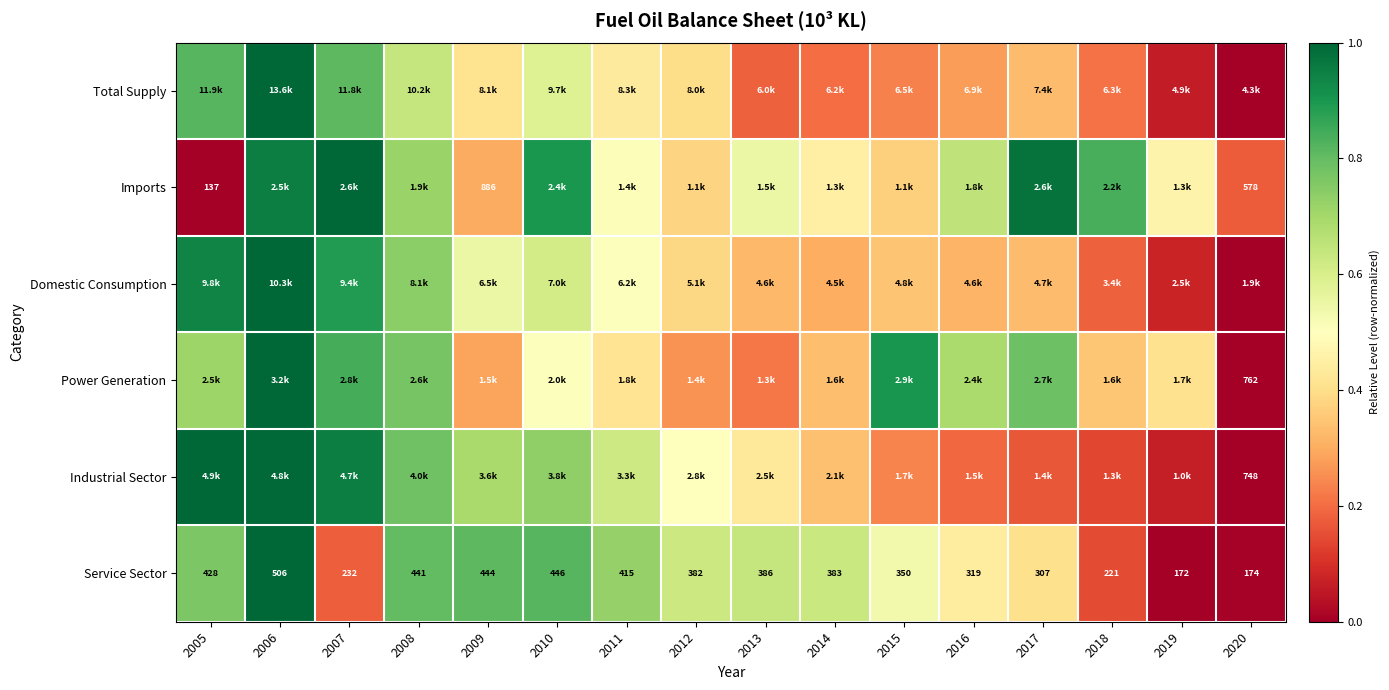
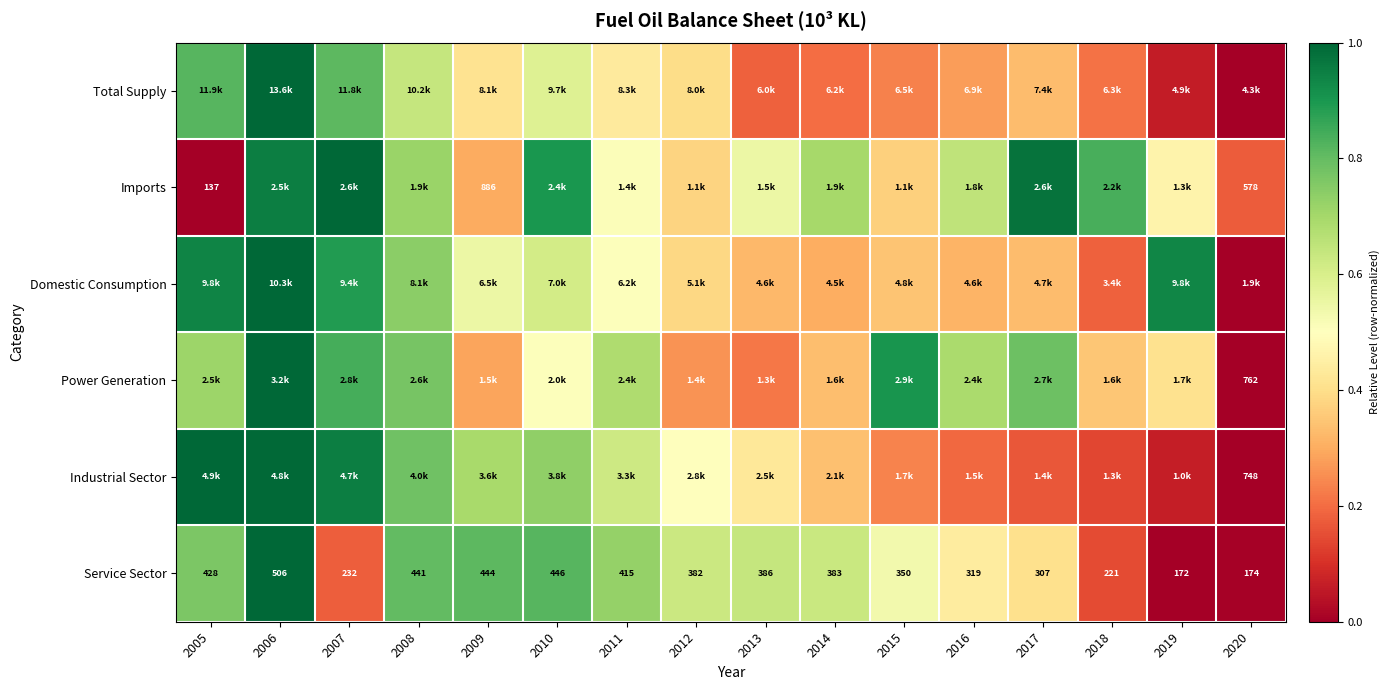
  {
    "Total Supply": {
      "2005": "11.9k",
      "2006": "13.6k",
      "2007": "11.8k",
      "2008": "10.2k",
      "2009": "8.1k",
      "2010": "9.7k",
      "2011": "8.3k",
      "2012": "8.0k",
      "2013": "6.0k",
      "2014": "6.2k",
      "2015": "6.5k",
      "2016": "6.9k",
      "2017": "7.4k",
      "2018": "6.3k",
      "2019": "4.9k",
      "2020": "4.3k"
    },
    "Imports": {
      "2005": "137",
      "2006": "2.5k",
      "2007": "2.6k",
      "2008": "1.9k",
      "2009": "886",
      "2010": "2.4k",
      "2011": "1.4k",
      "2012": "1.1k",
      "2013": "1.5k",
-     "2014": "1.3k",
+     "2014": "1.9k",
      "2015": "1.1k",
      "2016": "1.8k",
      "2017": "2.6k",
      "2018": "2.2k",
      "2019": "1.3k",
      "2020": "578"
    },
    "Domestic Consumption": {
      "2005": "9.8k",
      "2006": "10.3k",
      "2007": "9.4k",
      "2008": "8.1k",
      "2009": "6.5k",
      "2010": "7.0k",
      "2011": "6.2k",
      "2012": "5.1k",
      "2013": "4.6k",
      "2014": "4.5k",
      "2015": "4.8k",
      "2016": "4.6k",
      "2017": "4.7k",
      "2018": "3.4k",
-     "2019": "2.5k",
+     "2019": "9.8k",
      "2020": "1.9k"
    },
    "Power Generation": {
      "2005": "2.5k",
      "2006": "3.2k",
      "2007": "2.8k",
      "2008": "2.6k",
      "2009": "1.5k",
      "2010": "2.0k",
-     "2011": "1.8k",
+     "2011": "2.4k",
      "2012": "1.4k",
      "2013": "1.3k",
      "2014": "1.6k",
      "2015": "2.9k",
      "2016": "2.4k",
      "2017": "2.7k",
      "2018": "1.6k",
      "2019": "1.7k",
      "2020": "762"
    },
    "Industrial Sector": {
      "2005": "4.9k",
      "2006": "4.8k",
      "2007": "4.7k",
      "2008": "4.0k",
      "2009": "3.6k",
      "2010": "3.8k",
      "2011": "3.3k",
      "2012": "2.8k",
      "2013": "2.5k",
      "2014": "2.1k",
      "2015": "1.7k",
      "2016": "1.5k",
      "2017": "1.4k",
      "2018": "1.3k",
      "2019": "1.0k",
      "2020": "748"
    },
    "Service Sector": {
      "2005": "428",
      "2006": "506",
      "2007": "232",
      "2008": "441",
      "2009": "444",
      "2010": "446",
      "2011": "415",
      "2012": "382",
      "2013": "386",
      "2014": "383",
      "2015": "350",
      "2016": "319",
      "2017": "307",
      "2018": "221",
      "2019": "172",
      "2020": "174"
    }
  }
